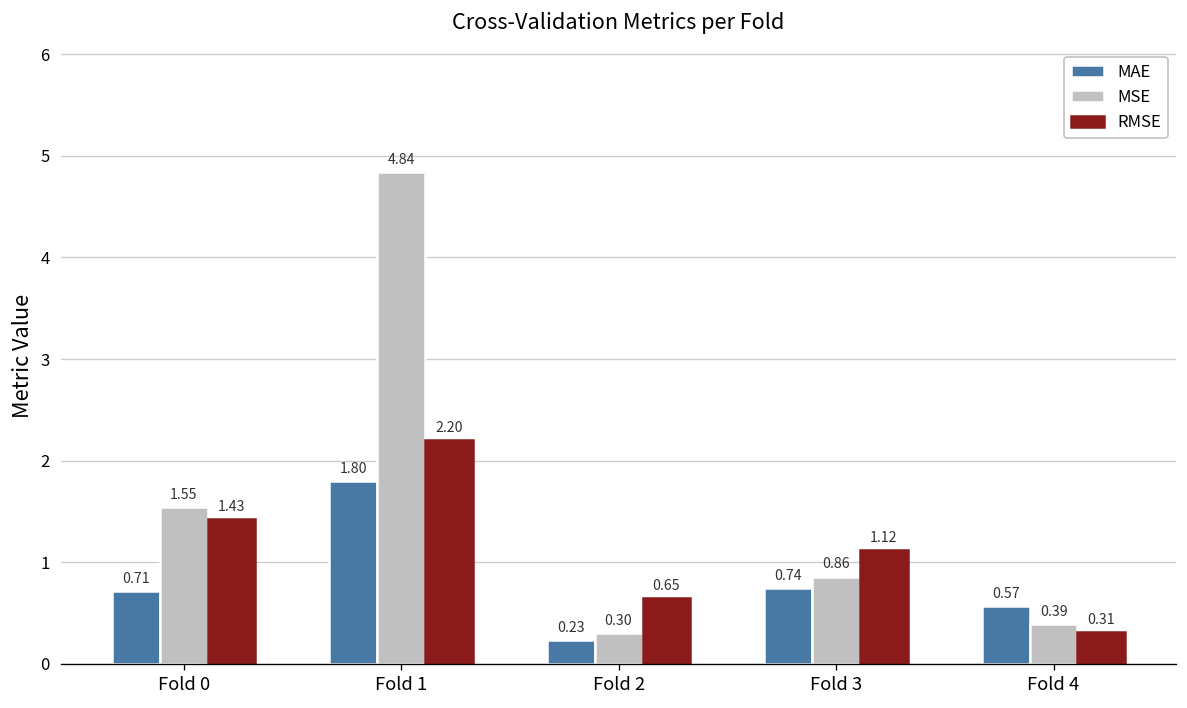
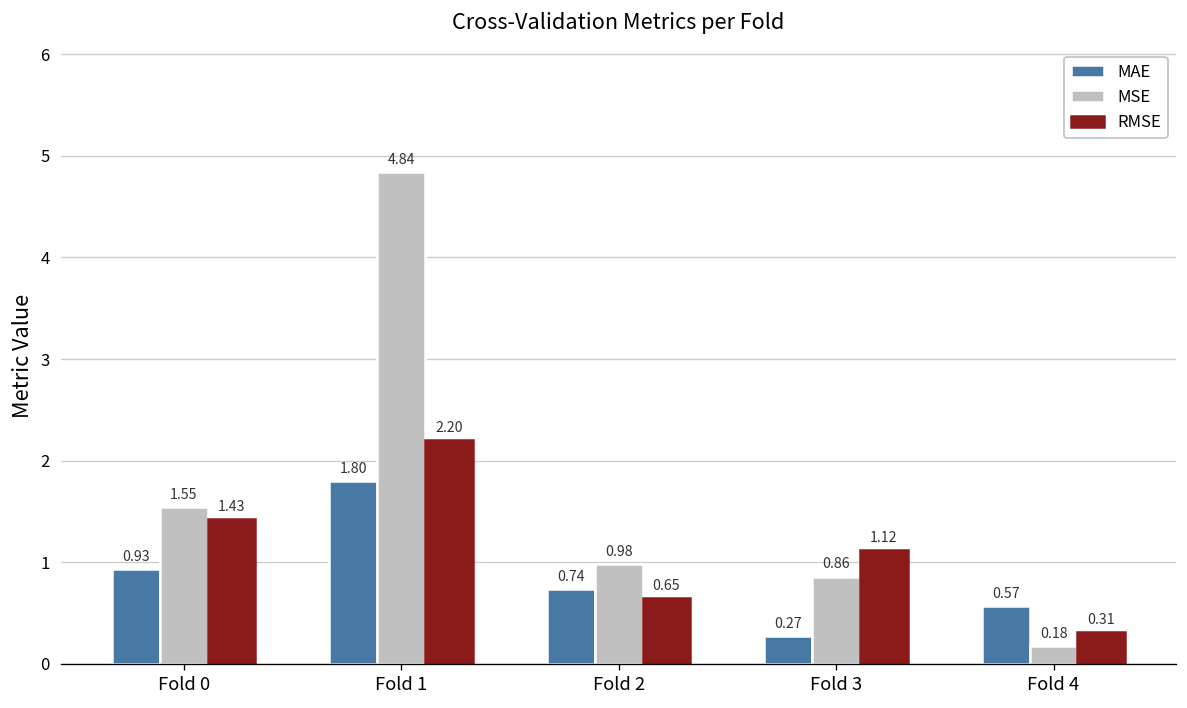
  {
    "MAE": {
-     "Fold 0": 0.71,
+     "Fold 0": 0.93,
      "Fold 1": 1.80,
-     "Fold 2": 0.23,
-     "Fold 3": 0.74,
+     "Fold 2": 0.74,
+     "Fold 3": 0.27,
      "Fold 4": 0.57
    },
    "MSE": {
      "Fold 0": 1.55,
      "Fold 1": 4.84,
-     "Fold 2": 0.30,
+     "Fold 2": 0.98,
      "Fold 3": 0.86,
-     "Fold 4": 0.39
+     "Fold 4": 0.18
    },
    "RMSE": {
      "Fold 0": 1.43,
      "Fold 1": 2.20,
      "Fold 2": 0.65,
      "Fold 3": 1.12,
      "Fold 4": 0.31
    }
  }
